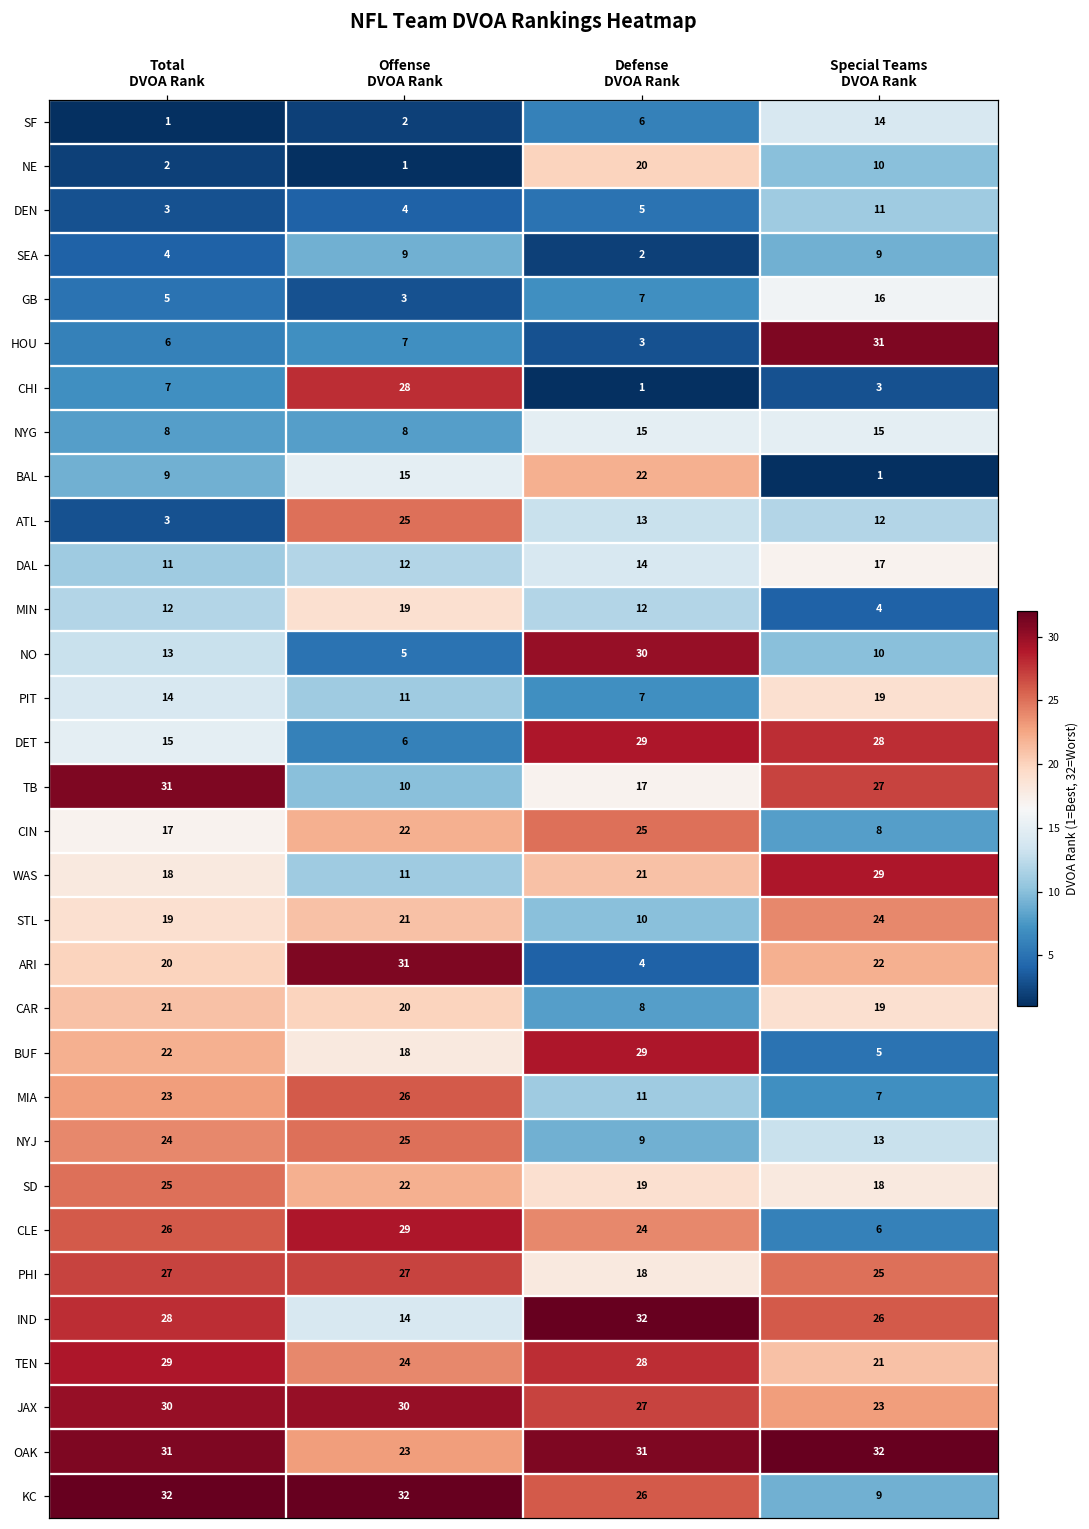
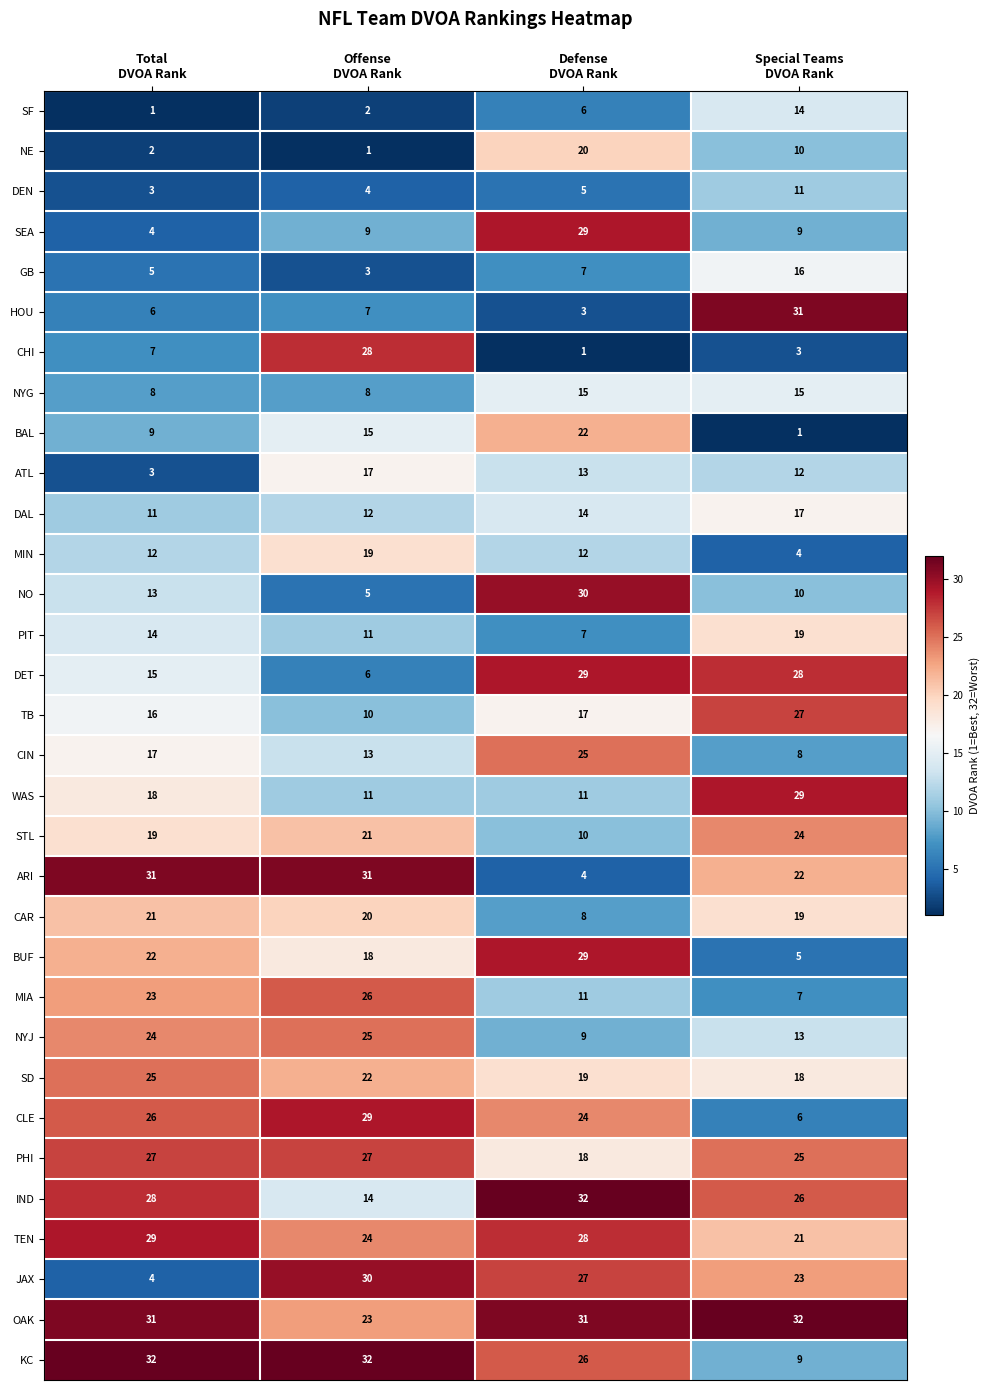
  {
    "SF": {
      "Total DVOA Rank": 1,
      "Offense DVOA Rank": 2,
      "Defense DVOA Rank": 6,
      "Special Teams DVOA Rank": 14
    },
    "NE": {
      "Total DVOA Rank": 2,
      "Offense DVOA Rank": 1,
      "Defense DVOA Rank": 20,
      "Special Teams DVOA Rank": 10
    },
    "DEN": {
      "Total DVOA Rank": 3,
      "Offense DVOA Rank": 4,
      "Defense DVOA Rank": 5,
      "Special Teams DVOA Rank": 11
    },
    "SEA": {
      "Total DVOA Rank": 4,
      "Offense DVOA Rank": 9,
-     "Defense DVOA Rank": 2,
+     "Defense DVOA Rank": 29,
      "Special Teams DVOA Rank": 9
    },
    "GB": {
      "Total DVOA Rank": 5,
      "Offense DVOA Rank": 3,
      "Defense DVOA Rank": 7,
      "Special Teams DVOA Rank": 16
    },
    "HOU": {
      "Total DVOA Rank": 6,
      "Offense DVOA Rank": 7,
      "Defense DVOA Rank": 3,
      "Special Teams DVOA Rank": 31
    },
    "CHI": {
      "Total DVOA Rank": 7,
      "Offense DVOA Rank": 28,
      "Defense DVOA Rank": 1,
      "Special Teams DVOA Rank": 3
    },
    "NYG": {
      "Total DVOA Rank": 8,
      "Offense DVOA Rank": 8,
      "Defense DVOA Rank": 15,
      "Special Teams DVOA Rank": 15
    },
    "BAL": {
      "Total DVOA Rank": 9,
      "Offense DVOA Rank": 15,
      "Defense DVOA Rank": 22,
      "Special Teams DVOA Rank": 1
    },
    "ATL": {
      "Total DVOA Rank": 3,
-     "Offense DVOA Rank": 25,
+     "Offense DVOA Rank": 17,
      "Defense DVOA Rank": 13,
      "Special Teams DVOA Rank": 12
    },
    "DAL": {
      "Total DVOA Rank": 11,
      "Offense DVOA Rank": 12,
      "Defense DVOA Rank": 14,
      "Special Teams DVOA Rank": 17
    },
    "MIN": {
      "Total DVOA Rank": 12,
      "Offense DVOA Rank": 19,
      "Defense DVOA Rank": 12,
      "Special Teams DVOA Rank": 4
    },
    "NO": {
      "Total DVOA Rank": 13,
      "Offense DVOA Rank": 5,
      "Defense DVOA Rank": 30,
      "Special Teams DVOA Rank": 10
    },
    "PIT": {
      "Total DVOA Rank": 14,
      "Offense DVOA Rank": 11,
      "Defense DVOA Rank": 7,
      "Special Teams DVOA Rank": 19
    },
    "DET": {
      "Total DVOA Rank": 15,
      "Offense DVOA Rank": 6,
      "Defense DVOA Rank": 29,
      "Special Teams DVOA Rank": 28
    },
    "TB": {
-     "Total DVOA Rank": 31,
+     "Total DVOA Rank": 16,
      "Offense DVOA Rank": 10,
      "Defense DVOA Rank": 17,
      "Special Teams DVOA Rank": 27
    },
    "CIN": {
      "Total DVOA Rank": 17,
-     "Offense DVOA Rank": 22,
+     "Offense DVOA Rank": 13,
      "Defense DVOA Rank": 25,
      "Special Teams DVOA Rank": 8
    },
    "WAS": {
      "Total DVOA Rank": 18,
      "Offense DVOA Rank": 11,
-     "Defense DVOA Rank": 21,
+     "Defense DVOA Rank": 11,
      "Special Teams DVOA Rank": 29
    },
    "STL": {
      "Total DVOA Rank": 19,
      "Offense DVOA Rank": 21,
      "Defense DVOA Rank": 10,
      "Special Teams DVOA Rank": 24
    },
    "ARI": {
-     "Total DVOA Rank": 20,
+     "Total DVOA Rank": 31,
      "Offense DVOA Rank": 31,
      "Defense DVOA Rank": 4,
      "Special Teams DVOA Rank": 22
    },
    "CAR": {
      "Total DVOA Rank": 21,
      "Offense DVOA Rank": 20,
      "Defense DVOA Rank": 8,
      "Special Teams DVOA Rank": 19
    },
    "BUF": {
      "Total DVOA Rank": 22,
      "Offense DVOA Rank": 18,
      "Defense DVOA Rank": 29,
      "Special Teams DVOA Rank": 5
    },
    "MIA": {
      "Total DVOA Rank": 23,
      "Offense DVOA Rank": 26,
      "Defense DVOA Rank": 11,
      "Special Teams DVOA Rank": 7
    },
    "NYJ": {
      "Total DVOA Rank": 24,
      "Offense DVOA Rank": 25,
      "Defense DVOA Rank": 9,
      "Special Teams DVOA Rank": 13
    },
    "SD": {
      "Total DVOA Rank": 25,
      "Offense DVOA Rank": 22,
      "Defense DVOA Rank": 19,
      "Special Teams DVOA Rank": 18
    },
    "CLE": {
      "Total DVOA Rank": 26,
      "Offense DVOA Rank": 29,
      "Defense DVOA Rank": 24,
      "Special Teams DVOA Rank": 6
    },
    "PHI": {
      "Total DVOA Rank": 27,
      "Offense DVOA Rank": 27,
      "Defense DVOA Rank": 18,
      "Special Teams DVOA Rank": 25
    },
    "IND": {
      "Total DVOA Rank": 28,
      "Offense DVOA Rank": 14,
      "Defense DVOA Rank": 32,
      "Special Teams DVOA Rank": 26
    },
    "TEN": {
      "Total DVOA Rank": 29,
      "Offense DVOA Rank": 24,
      "Defense DVOA Rank": 28,
      "Special Teams DVOA Rank": 21
    },
    "JAX": {
-     "Total DVOA Rank": 30,
+     "Total DVOA Rank": 4,
      "Offense DVOA Rank": 30,
      "Defense DVOA Rank": 27,
      "Special Teams DVOA Rank": 23
    },
    "OAK": {
      "Total DVOA Rank": 31,
      "Offense DVOA Rank": 23,
      "Defense DVOA Rank": 31,
      "Special Teams DVOA Rank": 32
    },
    "KC": {
      "Total DVOA Rank": 32,
      "Offense DVOA Rank": 32,
      "Defense DVOA Rank": 26,
      "Special Teams DVOA Rank": 9
    }
  }
